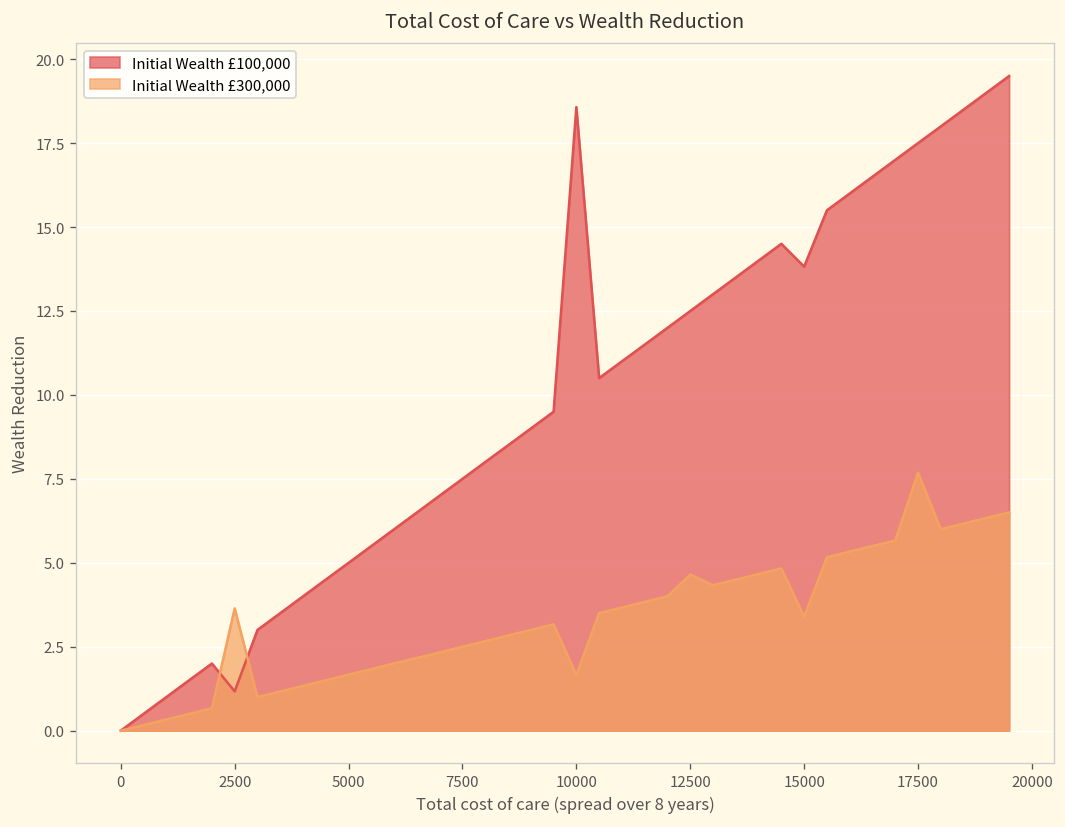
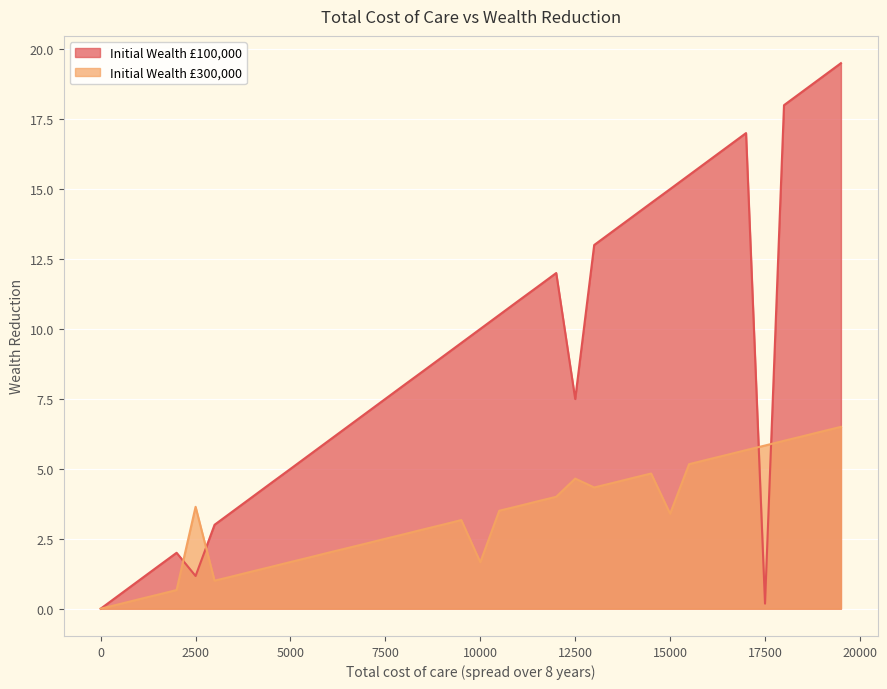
  {
    "Initial Wealth £100,000": {
      "2500": 1.2,
      "5000": 5.0,
      "7500": 7.5,
-     "10000": 18.6,
-     "12500": 12.5,
-     "15000": 13.8,
-     "17500": 17.5
+     "10000": 10.0,
+     "12500": 7.5,
+     "15000": 15.0,
+     "17500": 0.2
    },
    "Initial Wealth £300,000": {
      "2500": 3.6,
      "5000": 1.7,
      "7500": 2.5,
      "10000": 1.7,
      "12500": 4.7,
      "15000": 3.4,
-     "17500": 7.7
+     "17500": 5.8
    }
  }
